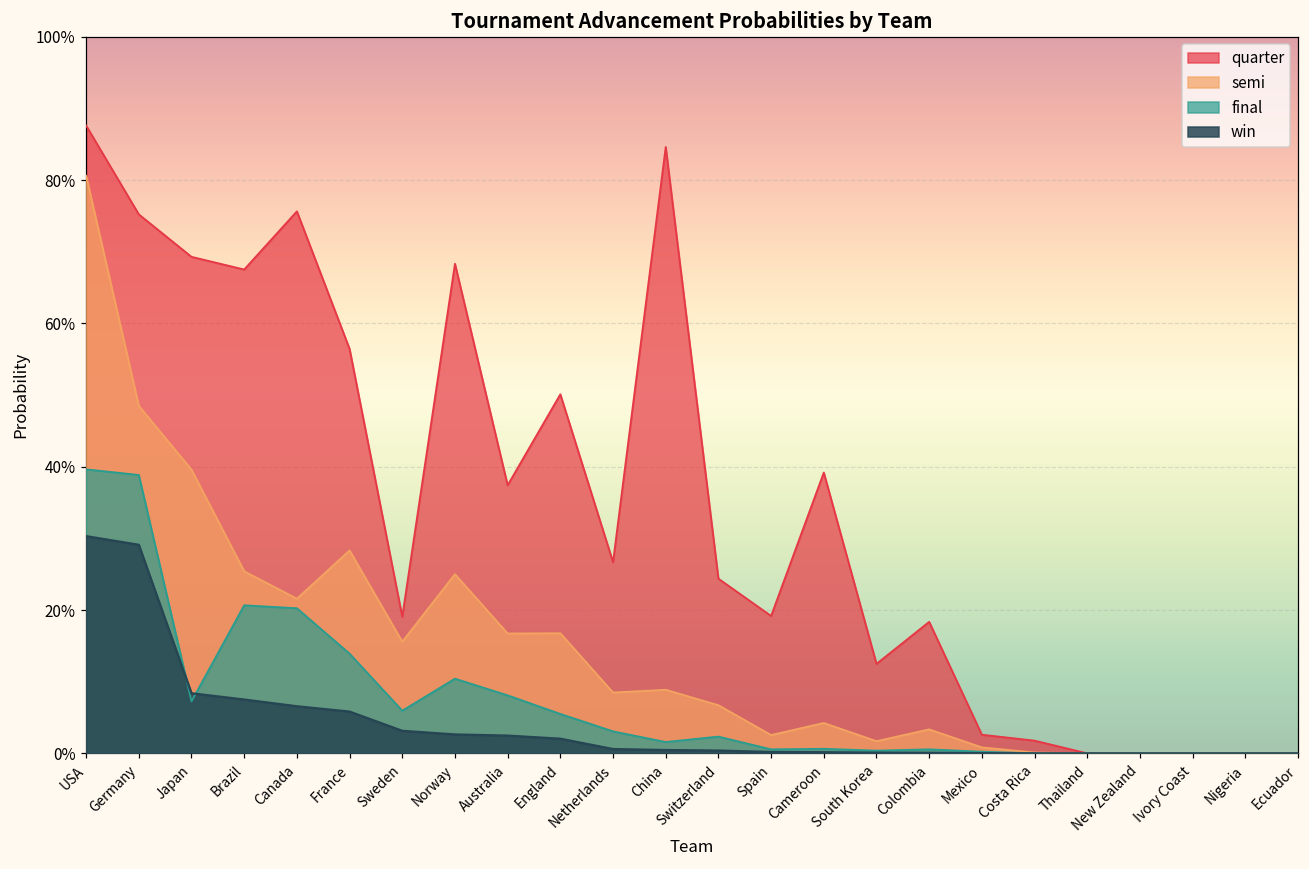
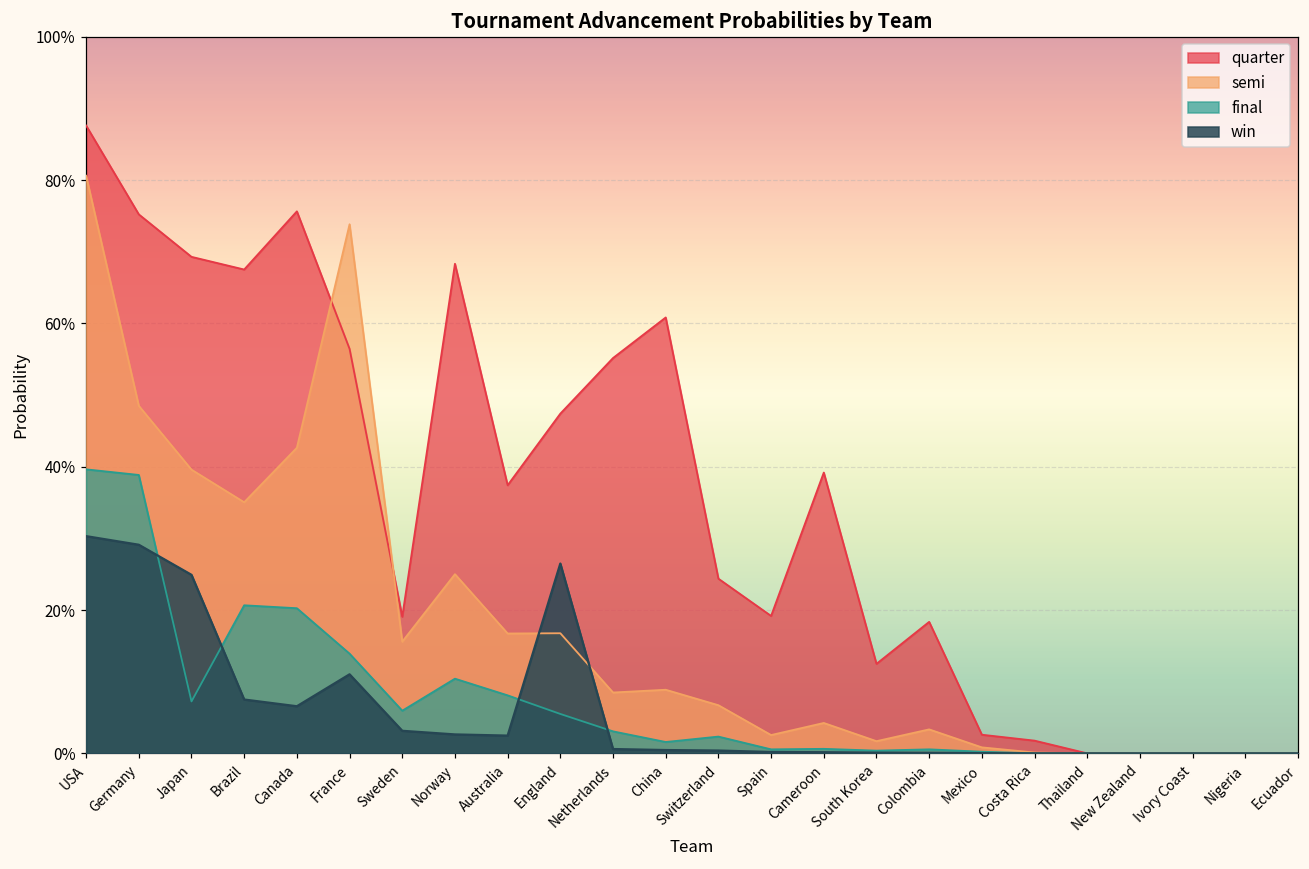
  {
    "quarter": {
      "USA": "88%",
      "Germany": "75%",
      "Japan": "69%",
      "Brazil": "68%",
      "Canada": "76%",
      "France": "56%",
      "Sweden": "19%",
      "Norway": "68%",
      "Australia": "37%",
-     "England": "50%",
-     "Netherlands": "27%",
-     "China": "85%",
+     "England": "47%",
+     "Netherlands": "55%",
+     "China": "61%",
      "Switzerland": "24%",
      "Spain": "19%",
      "Cameroon": "39%",
      "South Korea": "12%",
      "Colombia": "18%",
      "Mexico": "3%",
      "Costa Rica": "2%"
    },
    "semi": {
      "USA": "81%",
      "Germany": "48%",
      "Japan": "40%",
-     "Brazil": "25%",
-     "Canada": "22%",
-     "France": "28%",
+     "Brazil": "35%",
+     "Canada": "43%",
+     "France": "74%",
      "Sweden": "16%",
      "Norway": "25%",
      "Australia": "17%",
      "England": "17%",
      "Netherlands": "8%",
      "China": "9%",
      "Switzerland": "7%",
      "Spain": "3%",
      "Cameroon": "4%",
      "South Korea": "2%",
      "Colombia": "3%",
      "Mexico": "1%"
    },
    "final": {
      "USA": "40%",
      "Germany": "39%",
      "Japan": "7%",
      "Brazil": "21%",
      "Canada": "20%",
      "France": "14%",
      "Sweden": "6%",
      "Norway": "10%",
      "Australia": "8%",
      "England": "6%",
      "Netherlands": "3%",
      "China": "2%",
      "Switzerland": "2%",
      "Cameroon": "1%",
      "Colombia": "1%"
    },
    "win": {
      "USA": "30%",
      "Germany": "29%",
-     "Japan": "8%",
+     "Japan": "25%",
      "Brazil": "8%",
      "Canada": "7%",
-     "France": "6%",
+     "France": "11%",
      "Sweden": "3%",
      "Norway": "3%",
      "Australia": "2%",
-     "England": "2%",
+     "England": "26%",
      "Netherlands": "1%",
      "China": "0%",
      "Switzerland": "0%",
      "Cameroon": "0%",
      "Colombia": "0%"
    }
  }
